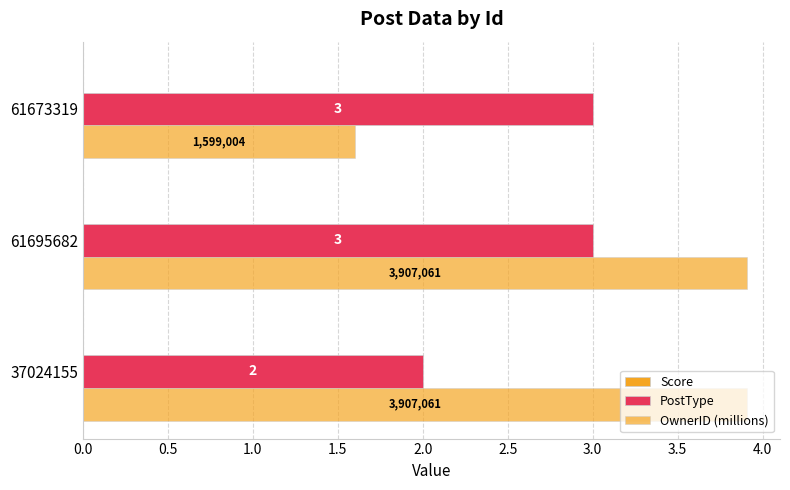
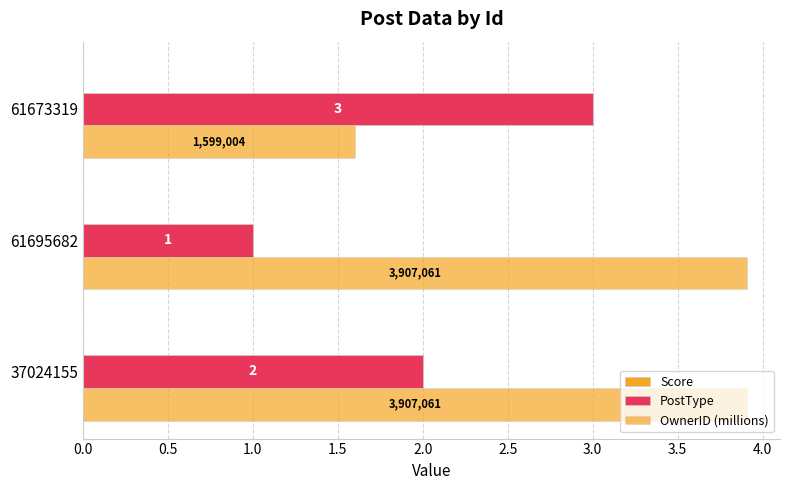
  {
    "PostType": {
      "61673319": 3,
-     "61695682": 3,
+     "61695682": 1,
      "37024155": 2
    }
  }
